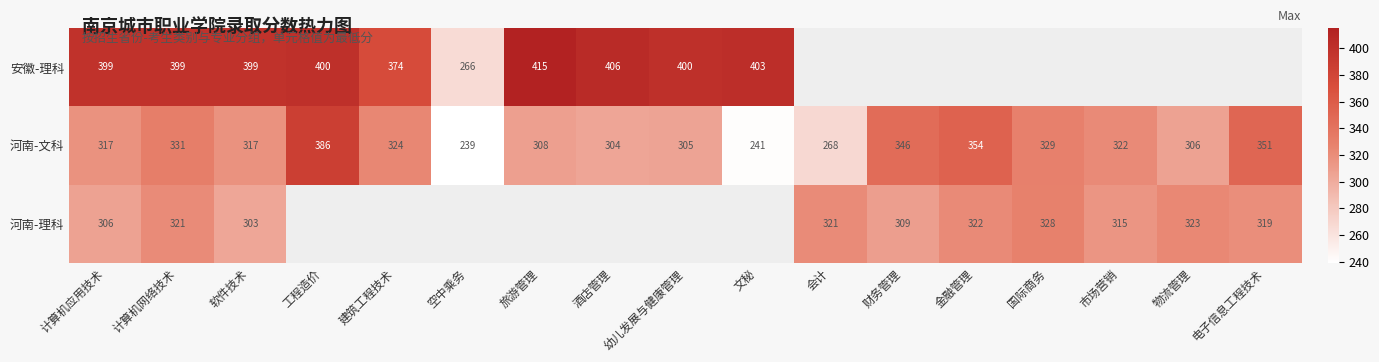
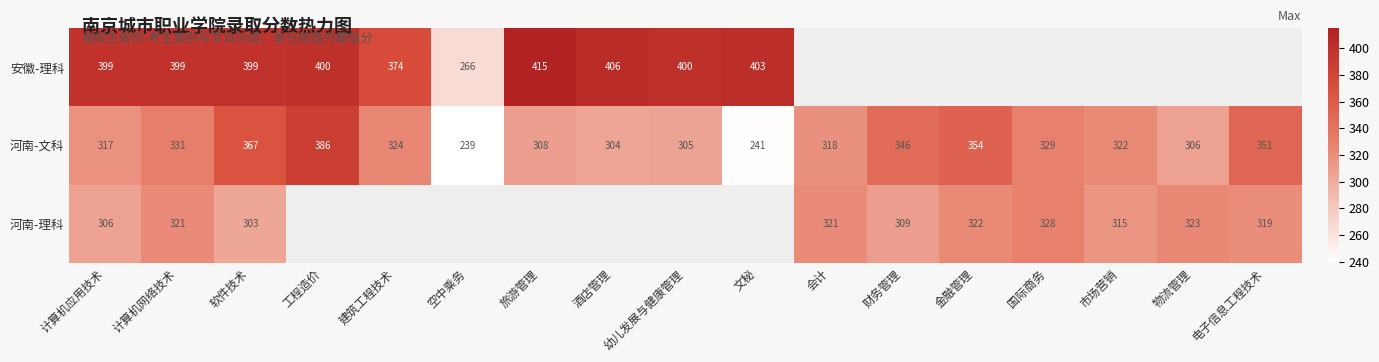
  {
    "安徽-理科": {
      "计算机应用技术": 399,
      "计算机网络技术": 399,
      "软件技术": 399,
      "工程造价": 400,
      "建筑工程技术": 374,
      "空中乘务": 266,
      "旅游管理": 415,
      "酒店管理": 406,
      "幼儿发展与健康管理": 400,
      "文秘": 403
    },
    "河南-文科": {
      "计算机应用技术": 317,
      "计算机网络技术": 331,
-     "软件技术": 317,
+     "软件技术": 367,
      "工程造价": 386,
      "建筑工程技术": 324,
      "空中乘务": 239,
      "旅游管理": 308,
      "酒店管理": 304,
      "幼儿发展与健康管理": 305,
      "文秘": 241,
-     "会计": 268,
+     "会计": 318,
      "财务管理": 346,
      "金融管理": 354,
      "国际商务": 329,
      "市场营销": 322,
      "物流管理": 306,
      "电子信息工程技术": 351
    },
    "河南-理科": {
      "计算机应用技术": 306,
      "计算机网络技术": 321,
      "软件技术": 303,
      "会计": 321,
      "财务管理": 309,
      "金融管理": 322,
      "国际商务": 328,
      "市场营销": 315,
      "物流管理": 323,
      "电子信息工程技术": 319
    }
  }
